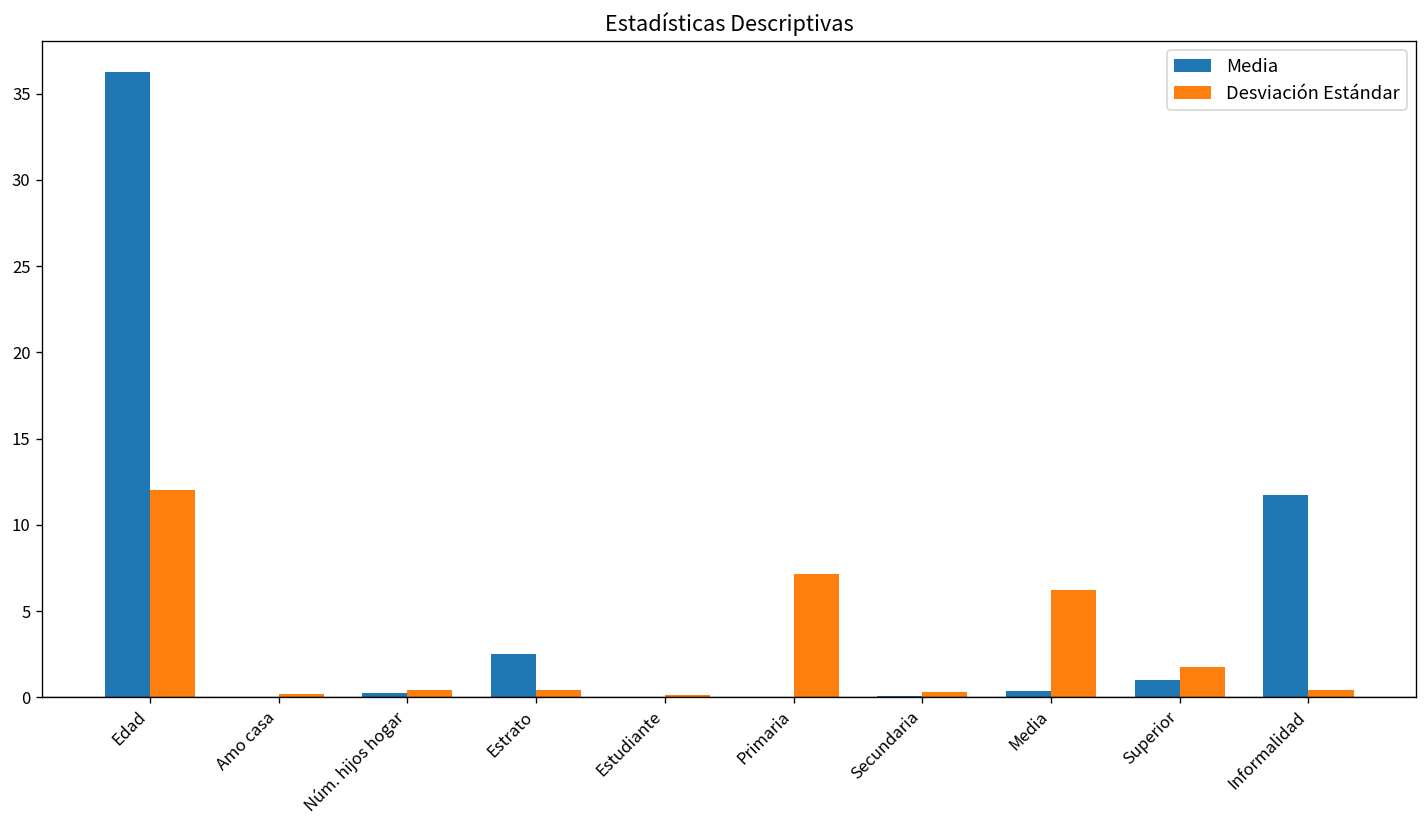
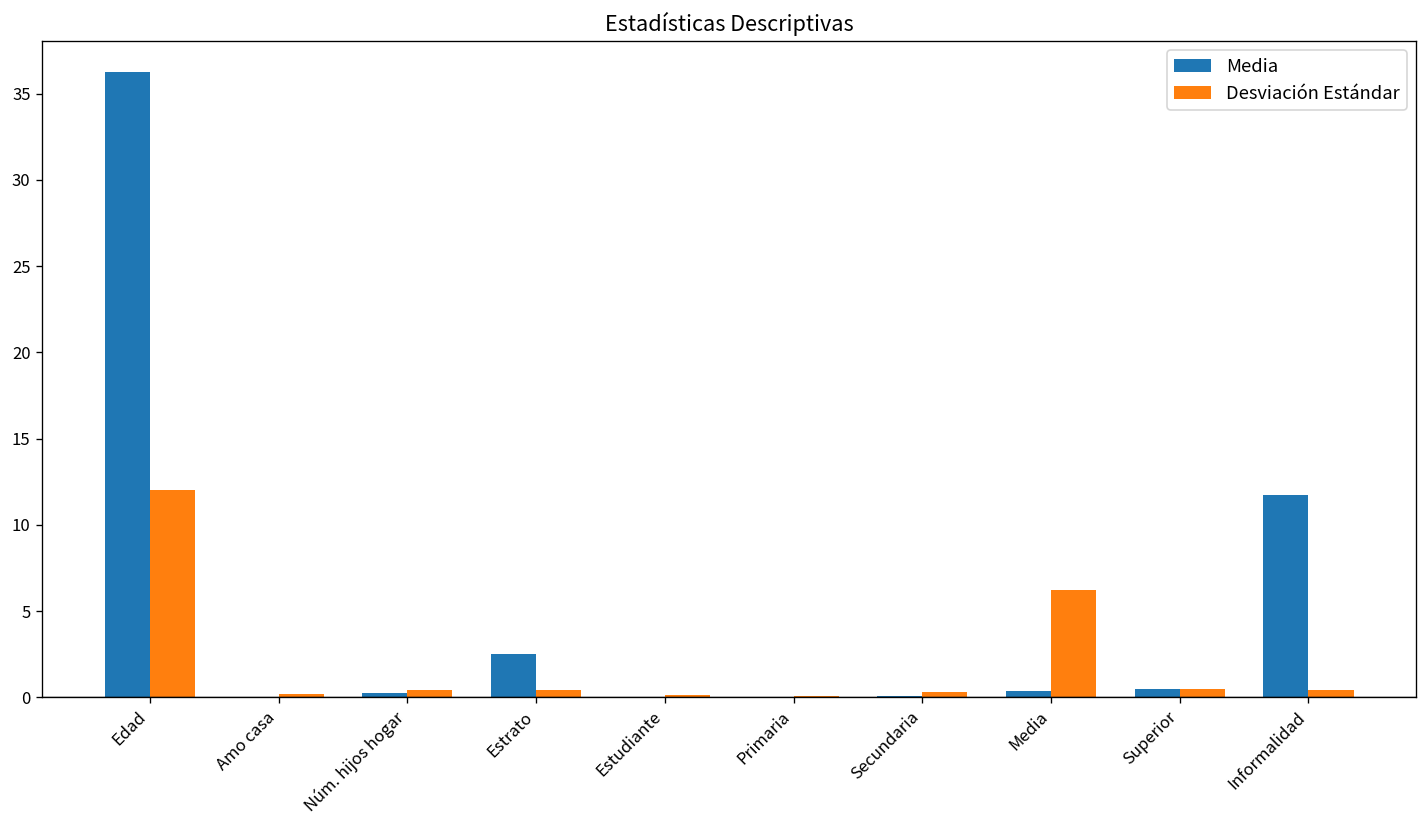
  {
    "Media": {
      "Edad": 36.2,
      "Núm. hijos hogar": 0.2,
      "Estrato": 2.5,
      "Media": 0.3,
-     "Superior": 1.0,
+     "Superior": 0.5,
      "Informalidad": 11.7
    },
    "Desviación Estándar": {
      "Edad": 12.0,
      "Núm. hijos hogar": 0.4,
      "Estrato": 0.4,
-     "Primaria": 7.2,
+     "Primaria": 0.1,
      "Secundaria": 0.3,
      "Media": 6.2,
-     "Superior": 1.8,
+     "Superior": 0.5,
      "Informalidad": 0.4
    }
  }
